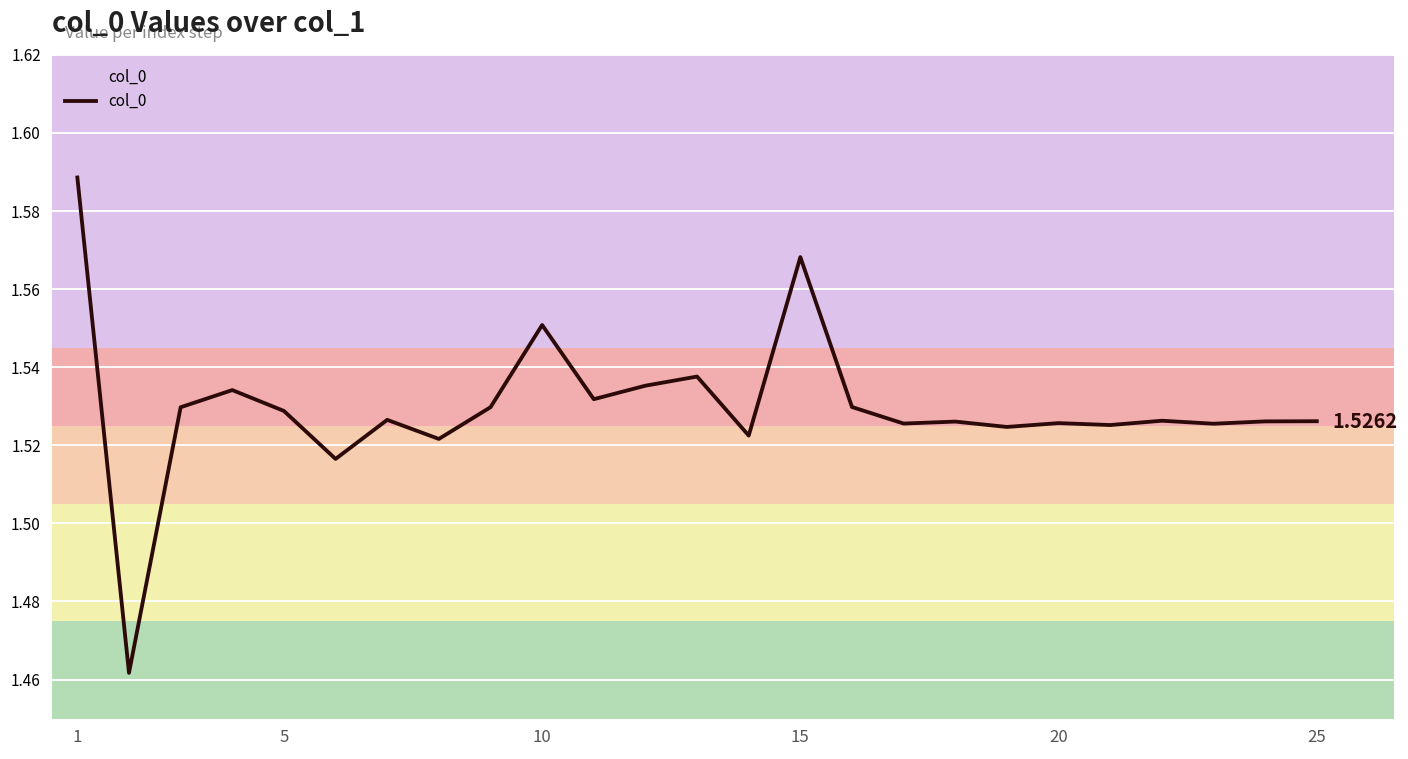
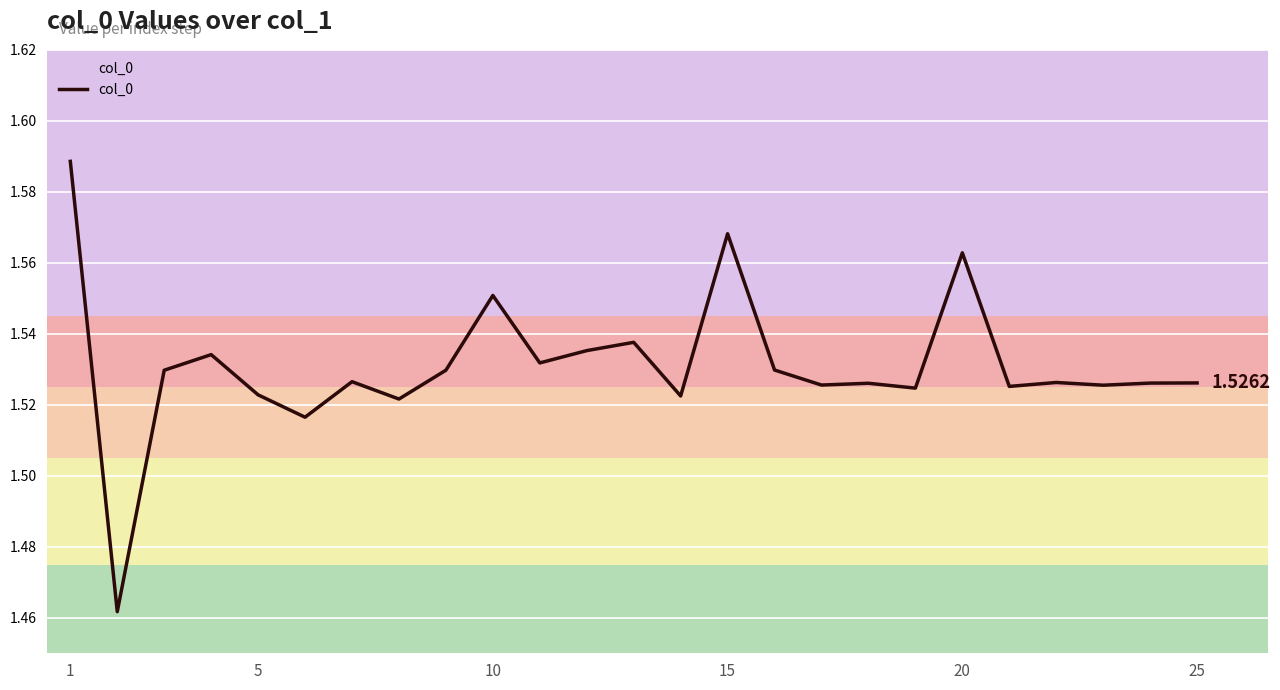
  {
    "1": 1.589,
-   "5": 1.529,
+   "5": 1.523,
    "10": 1.551,
    "15": 1.568,
-   "20": 1.526
+   "20": 1.563
  }
